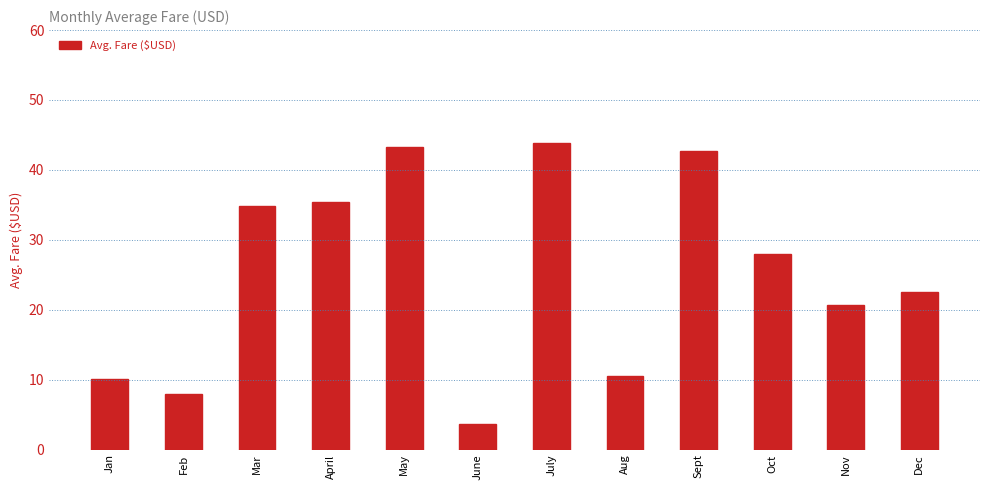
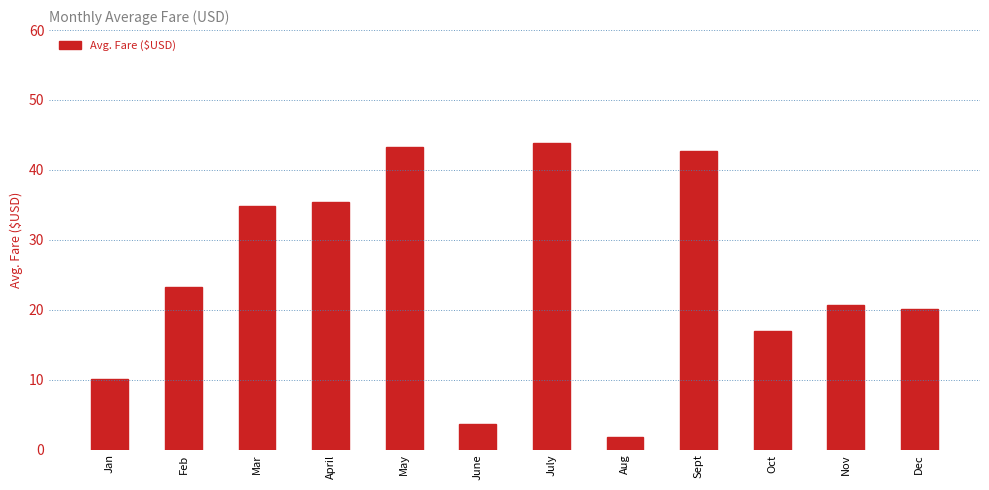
  {
    "Jan": 10,
-   "Feb": 8,
+   "Feb": 23,
    "Mar": 35,
    "April": 35,
    "May": 43,
    "June": 4,
    "July": 44,
-   "Aug": 11,
+   "Aug": 2,
    "Sept": 43,
-   "Oct": 28,
+   "Oct": 17,
    "Nov": 21,
-   "Dec": 23
+   "Dec": 20
  }
